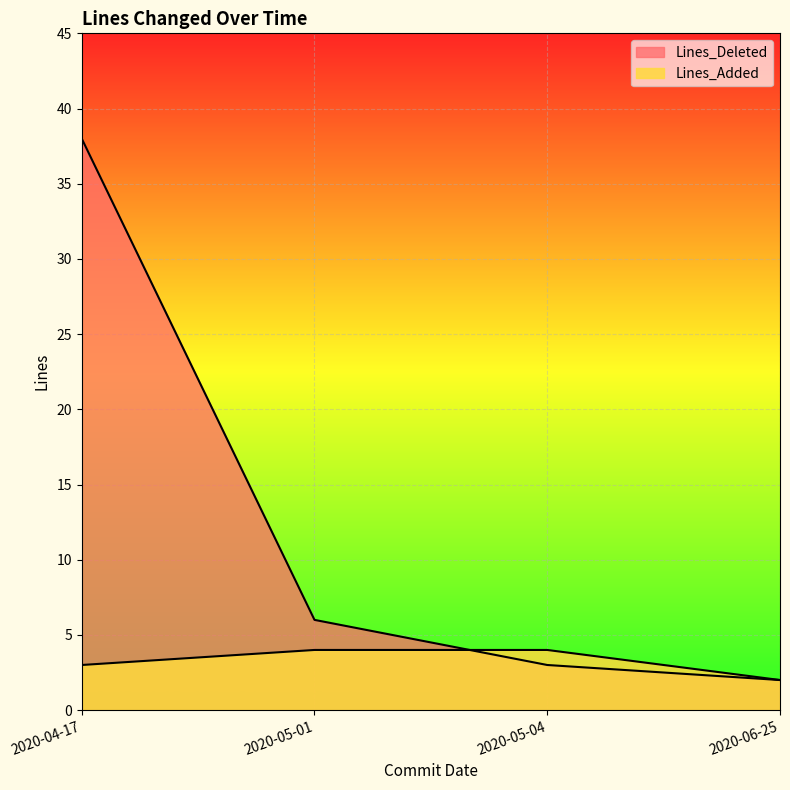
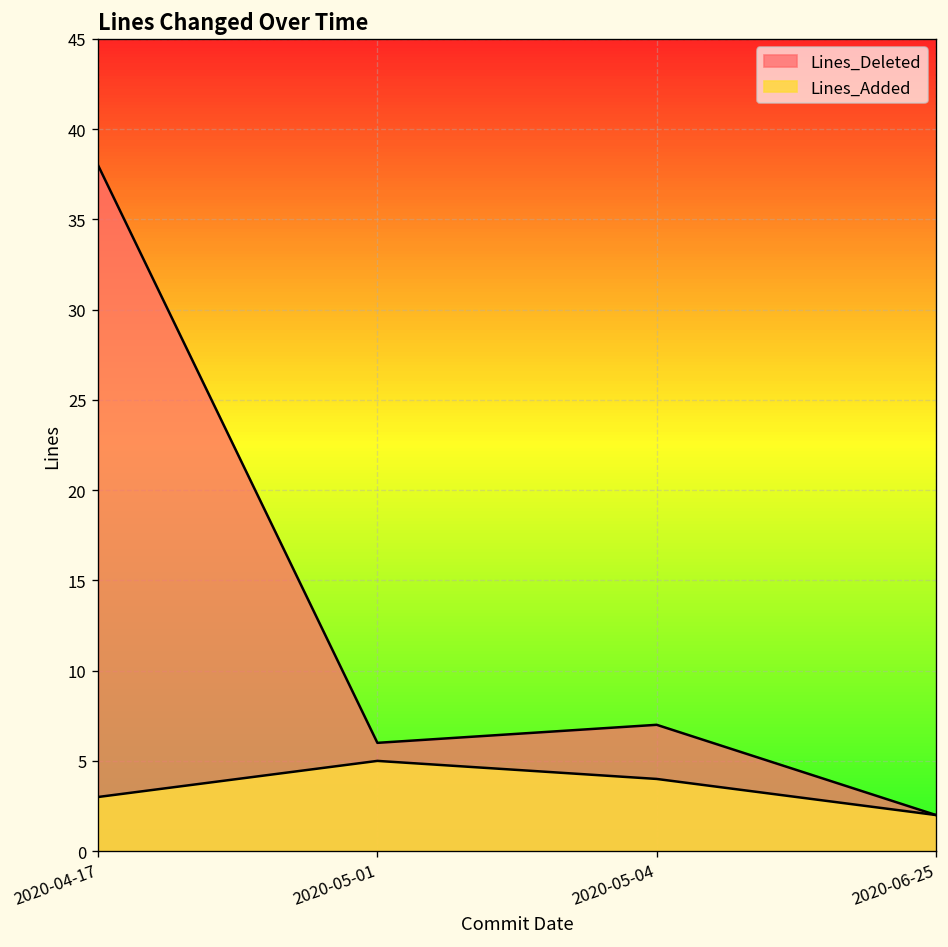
  {
    "Lines_Deleted": {
      "2020-04-17": 38,
      "2020-05-01": 6,
-     "2020-05-04": 3
+     "2020-05-04": 7
    },
    "Lines_Added": {
      "2020-04-17": 3,
-     "2020-05-01": 4,
+     "2020-05-01": 5,
      "2020-05-04": 4
    }
  }
